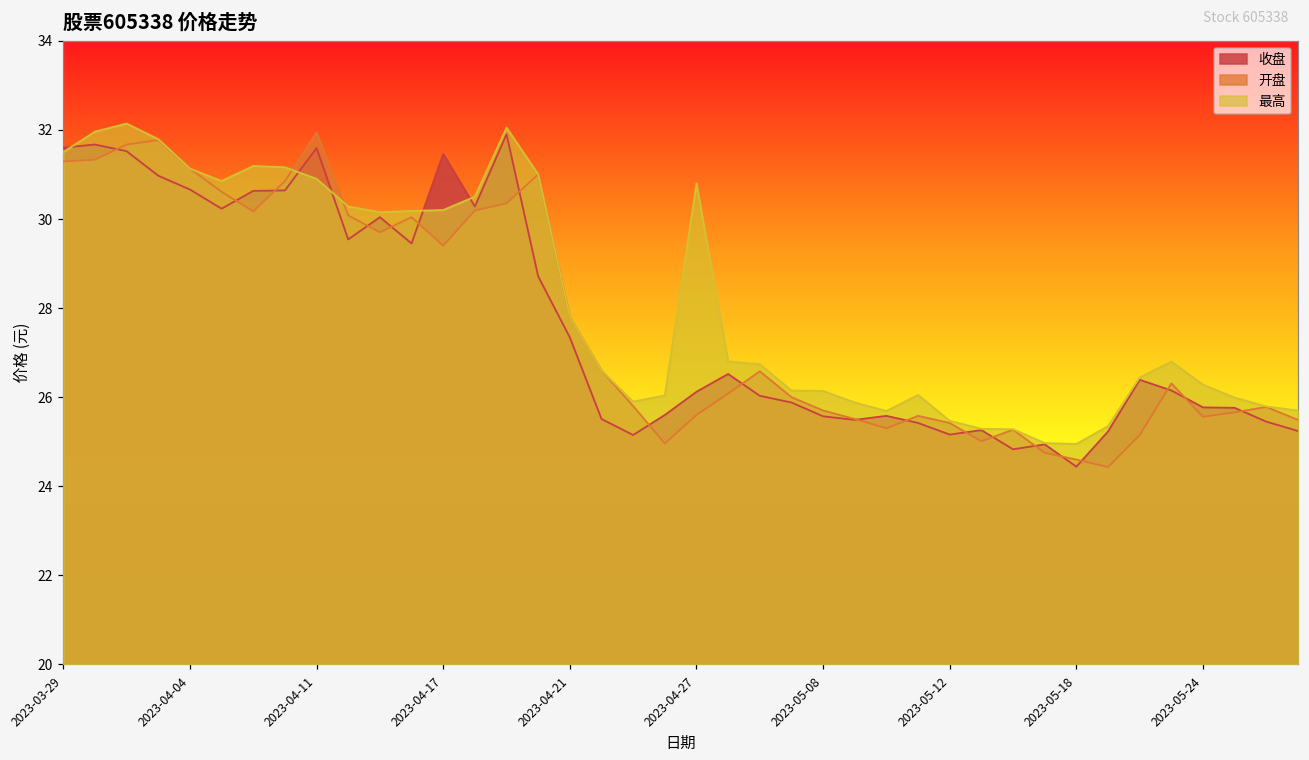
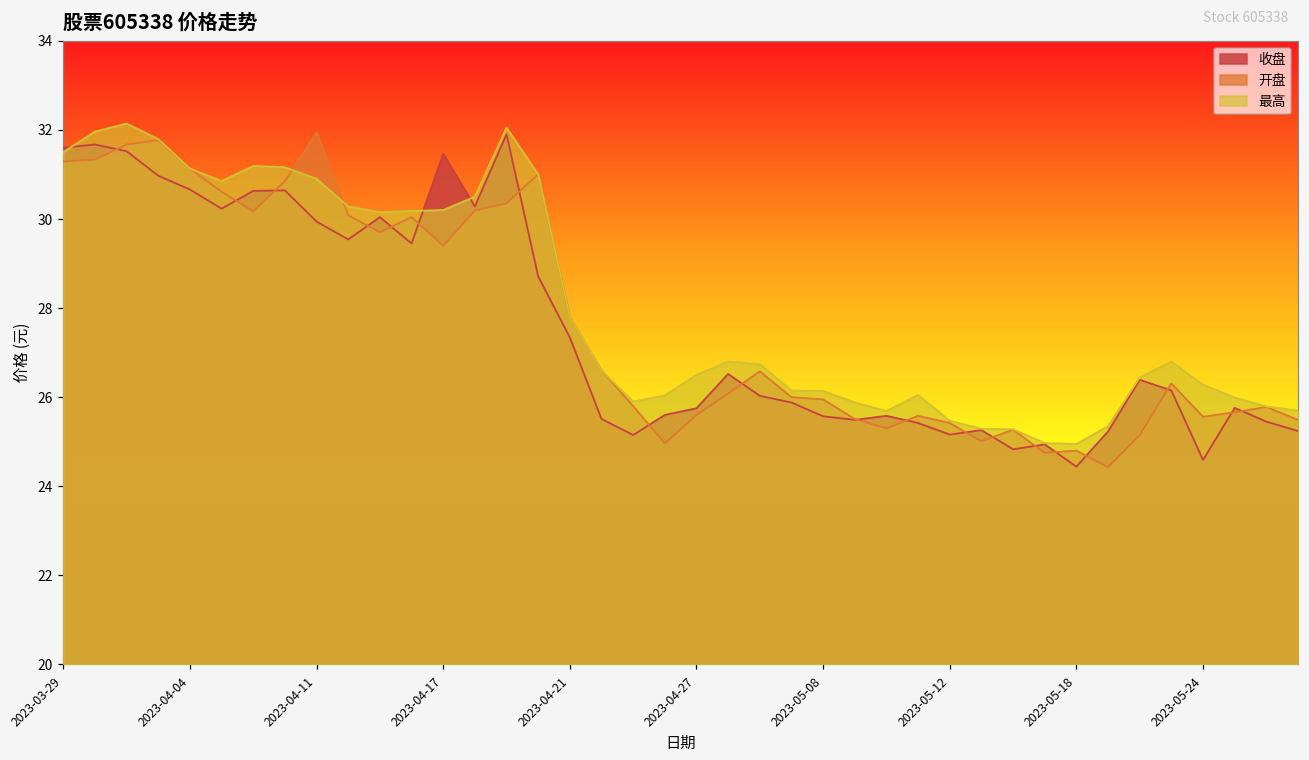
  {
    "收盘": {
      "2023-03-29": 31.6,
      "2023-04-04": 30.7,
-     "2023-04-11": 31.6,
+     "2023-04-11": 29.9,
      "2023-04-17": 31.5,
      "2023-04-21": 27.3,
-     "2023-04-27": 26.1,
+     "2023-04-27": 25.8,
      "2023-05-08": 25.6,
      "2023-05-12": 25.2,
      "2023-05-18": 24.4,
-     "2023-05-24": 25.8
+     "2023-05-24": 24.6
    },
    "开盘": {
      "2023-03-29": 31.3,
      "2023-04-11": 31.9,
      "2023-04-17": 29.4,
      "2023-04-27": 25.6,
-     "2023-05-08": 25.7,
-     "2023-05-18": 24.6,
+     "2023-05-08": 26.0,
+     "2023-05-18": 24.8,
      "2023-05-24": 25.6
    },
    "最高": {
      "2023-03-29": 31.5,
      "2023-04-11": 30.9,
      "2023-04-17": 30.2,
-     "2023-04-27": 30.8,
+     "2023-04-27": 26.5,
      "2023-05-08": 26.1,
      "2023-05-18": 25.0,
      "2023-05-24": 26.3
    }
  }
